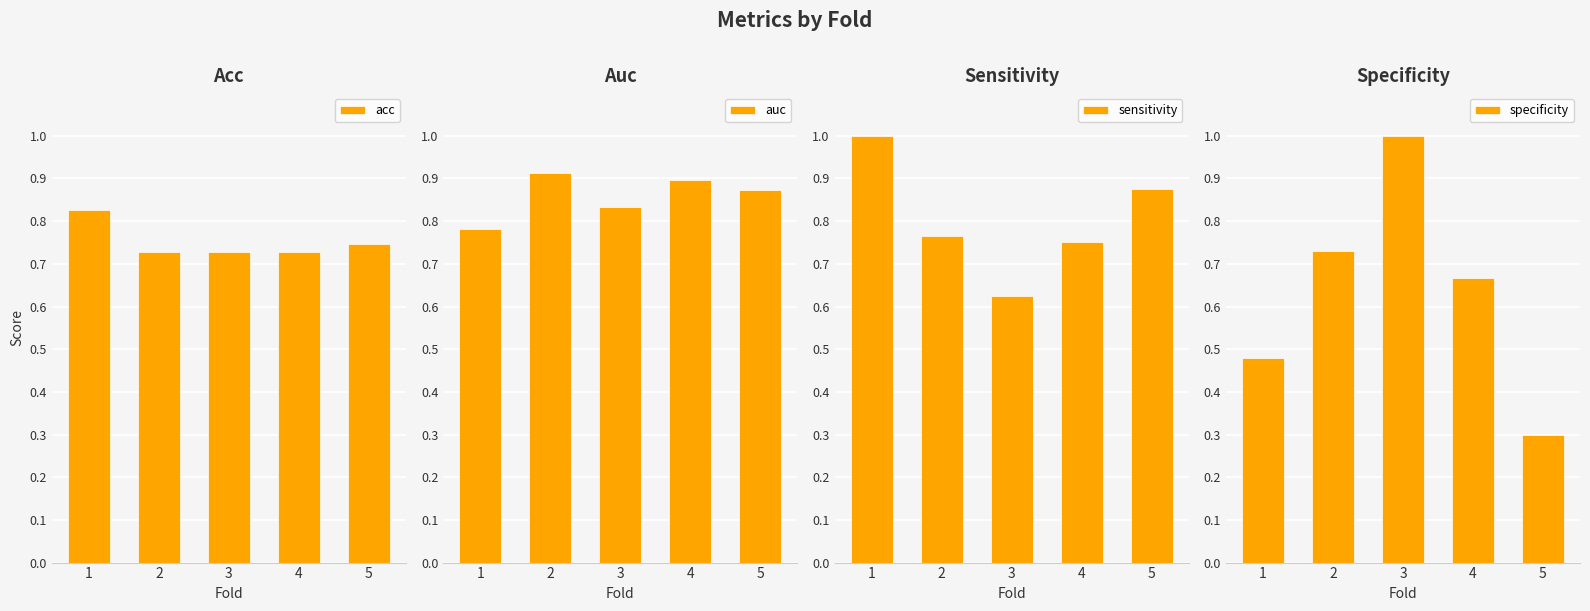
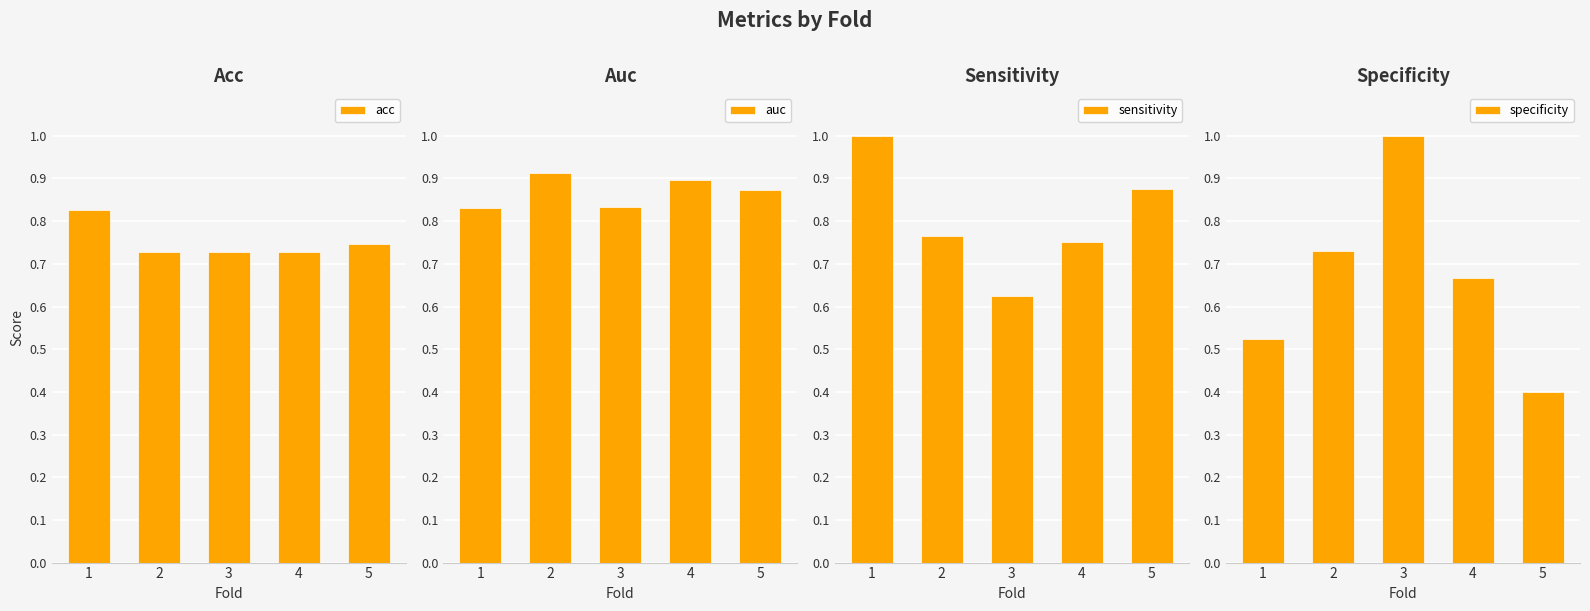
  {
    "Acc": {
      "1": 0.83,
      "2": 0.73,
      "3": 0.73,
      "4": 0.73,
      "5": 0.75
    },
    "Auc": {
-     "1": 0.78,
+     "1": 0.83,
      "2": 0.91,
      "3": 0.83,
      "4": 0.90,
      "5": 0.87
    },
    "Sensitivity": {
      "1": 1.00,
      "2": 0.76,
      "3": 0.63,
      "4": 0.75,
      "5": 0.88
    },
    "Specificity": {
-     "1": 0.48,
+     "1": 0.53,
      "2": 0.73,
      "3": 1.00,
      "4": 0.67,
-     "5": 0.3
+     "5": 0.4
    }
  }
